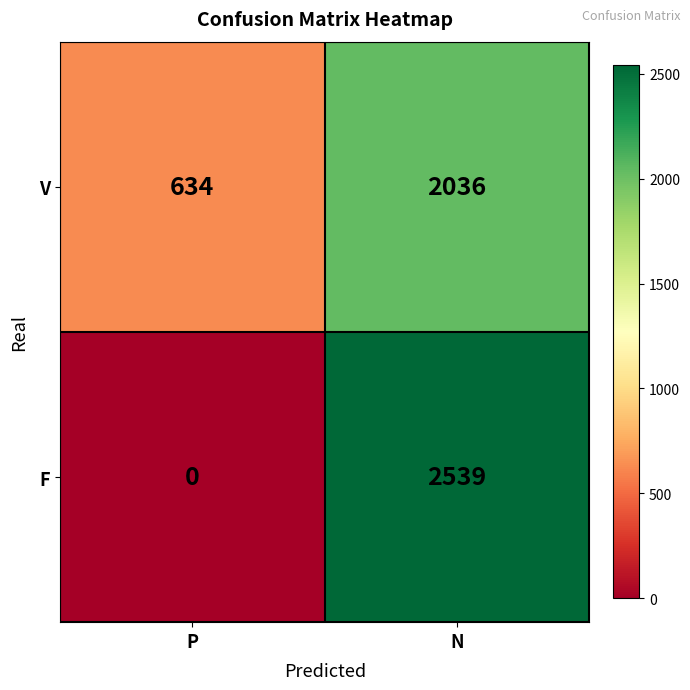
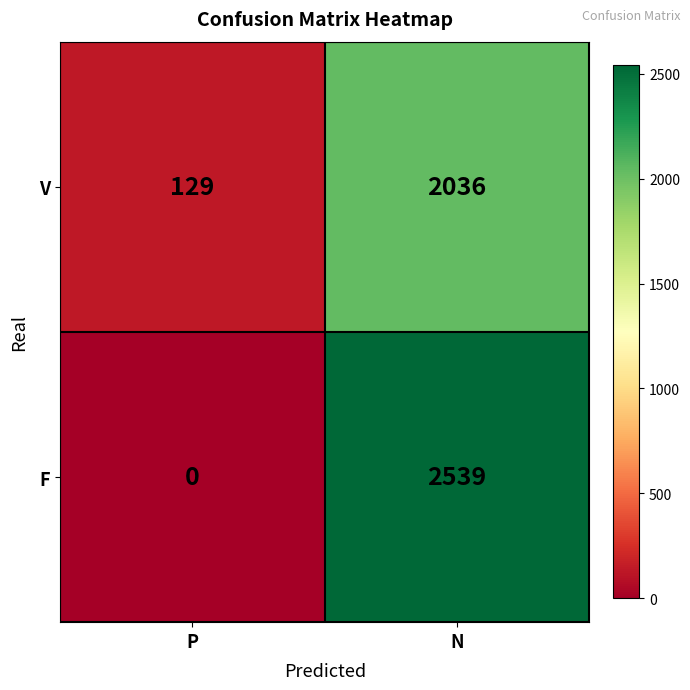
  {
    "V": {
-     "P": 634,
+     "P": 129,
      "N": 2036
    },
    "F": {
      "P": 0,
      "N": 2539
    }
  }
